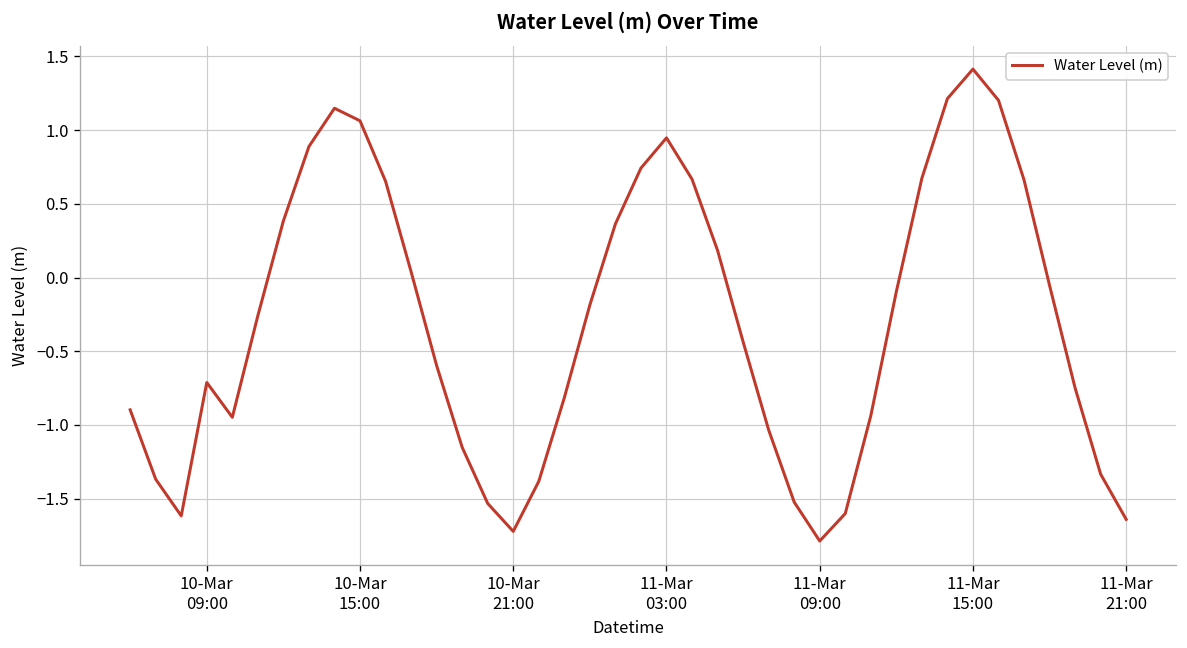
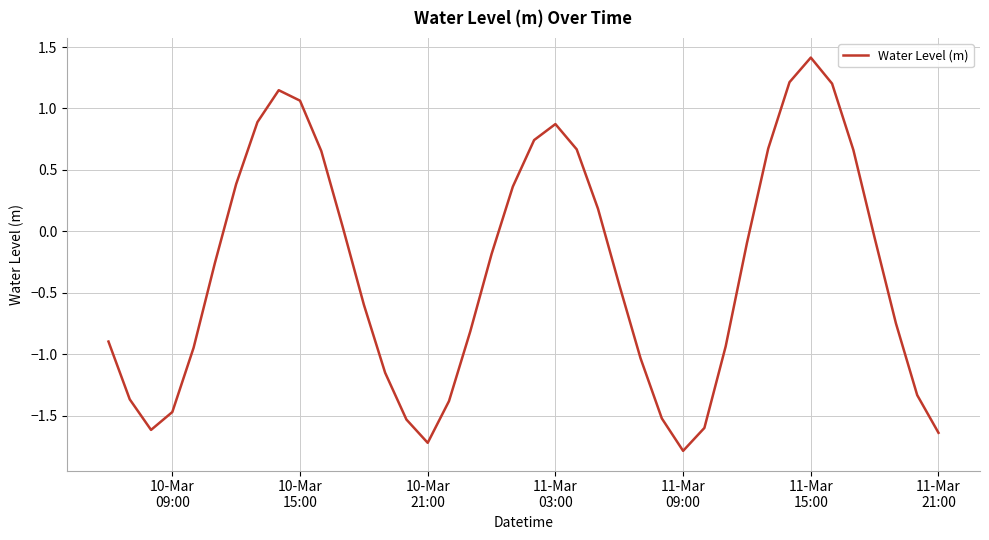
  {
-   "10-Mar 09:00": -0.71,
+   "10-Mar 09:00": -1.47,
    "10-Mar 15:00": 1.06,
    "10-Mar 21:00": -1.72,
-   "11-Mar 03:00": 0.95,
+   "11-Mar 03:00": 0.87,
    "11-Mar 09:00": -1.79,
    "11-Mar 15:00": 1.41,
    "11-Mar 21:00": -1.64
  }
